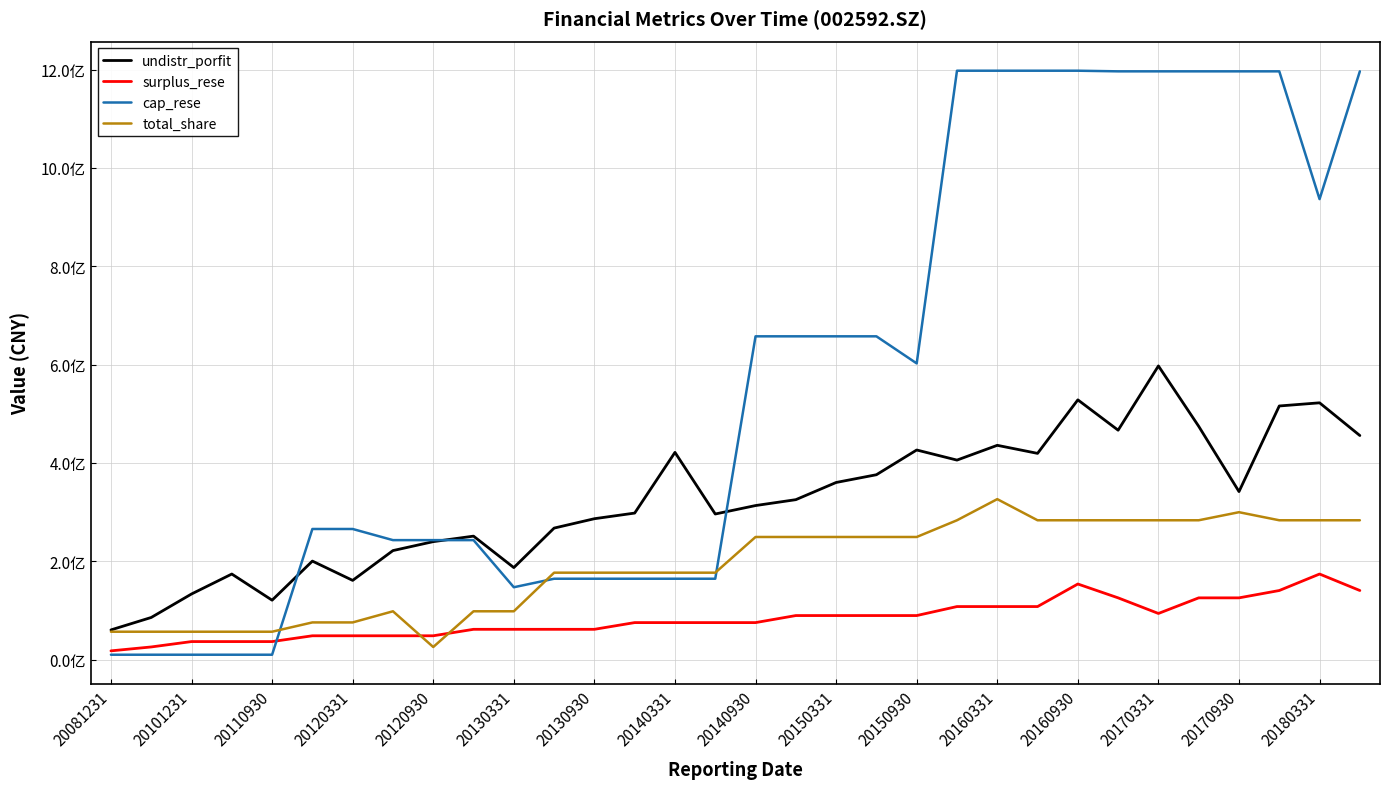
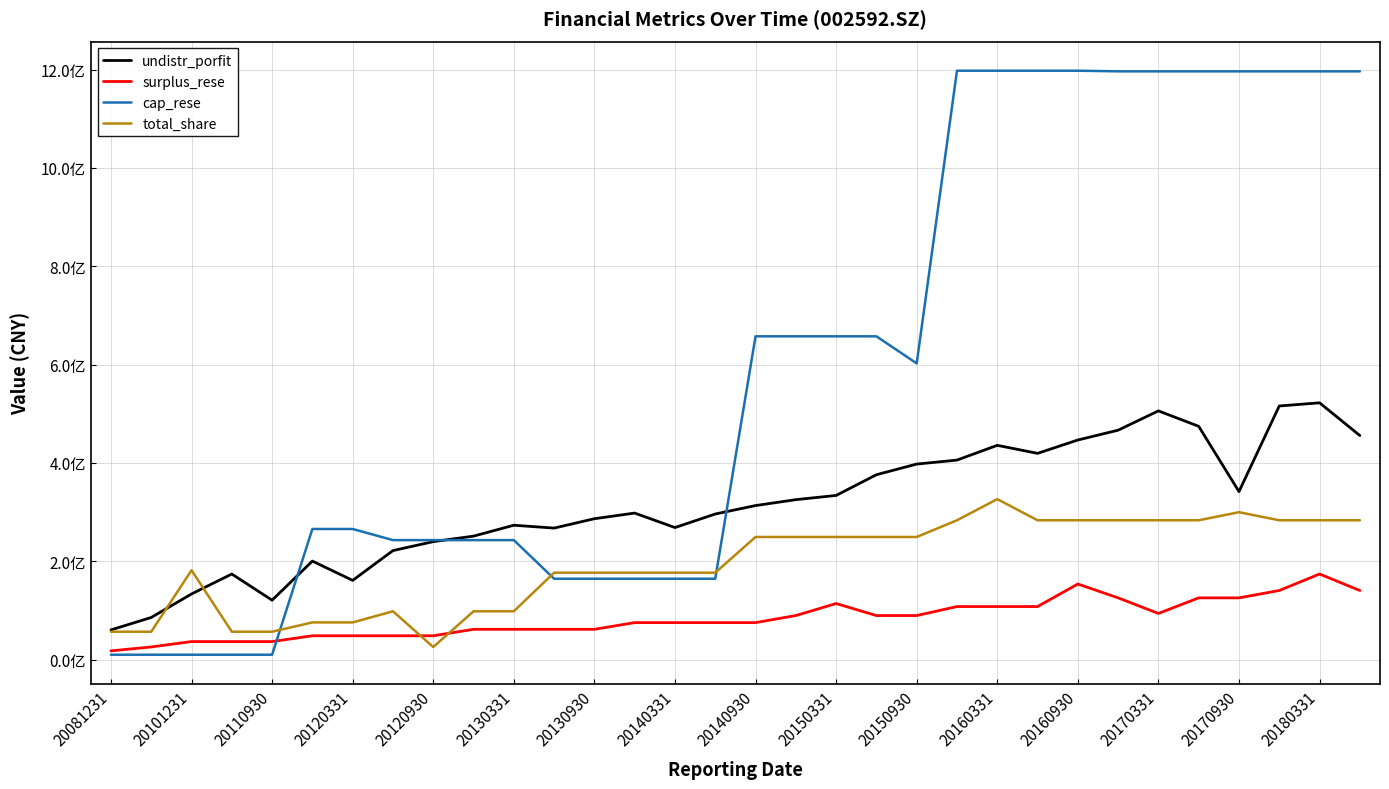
  {
    "undistr_porfit": {
      "20101231": "1.3亿",
      "20110930": "1.2亿",
      "20120331": "1.6亿",
-     "20130331": "1.9亿",
+     "20130331": "2.7亿",
      "20130930": "2.9亿",
-     "20140331": "4.2亿",
+     "20140331": "2.7亿",
      "20140930": "3.1亿",
-     "20150331": "3.6亿",
-     "20150930": "4.3亿",
+     "20150331": "3.3亿",
+     "20150930": "4.0亿",
      "20160331": "4.4亿",
-     "20160930": "5.3亿",
-     "20170331": "6.0亿",
+     "20160930": "4.5亿",
+     "20170331": "5.1亿",
      "20170930": "3.4亿",
      "20180331": "5.2亿"
    },
    "surplus_rese": {
      "20081231": "0.2亿",
      "20101231": "0.4亿",
      "20110930": "0.4亿",
      "20120331": "0.5亿",
      "20120930": "0.5亿",
      "20130331": "0.6亿",
      "20130930": "0.6亿",
      "20140331": "0.8亿",
      "20140930": "0.8亿",
-     "20150331": "0.9亿",
+     "20150331": "1.1亿",
      "20150930": "0.9亿",
      "20160331": "1.1亿",
      "20160930": "1.5亿",
      "20170331": "0.9亿",
      "20170930": "1.3亿",
      "20180331": "1.7亿"
    },
    "cap_rese": {
      "20081231": "0.1亿",
      "20101231": "0.1亿",
      "20110930": "0.1亿",
      "20120331": "2.7亿",
-     "20130331": "1.5亿",
+     "20130331": "2.4亿",
      "20130930": "1.6亿",
      "20140331": "1.6亿",
      "20140930": "6.6亿",
      "20150331": "6.6亿",
      "20150930": "6.0亿",
      "20160331": "12.0亿",
      "20160930": "12.0亿",
      "20170331": "12.0亿",
      "20170930": "12.0亿",
-     "20180331": "9.4亿"
+     "20180331": "12.0亿"
    },
    "total_share": {
-     "20101231": "0.6亿",
+     "20101231": "1.8亿",
      "20110930": "0.6亿",
      "20120331": "0.8亿",
      "20120930": "0.3亿",
      "20130331": "1.0亿",
      "20130930": "1.8亿",
      "20140331": "1.8亿",
      "20140930": "2.5亿",
      "20150331": "2.5亿",
      "20150930": "2.5亿",
      "20160331": "3.3亿",
      "20160930": "2.8亿",
      "20170331": "2.8亿",
      "20170930": "3.0亿",
      "20180331": "2.8亿"
    }
  }
